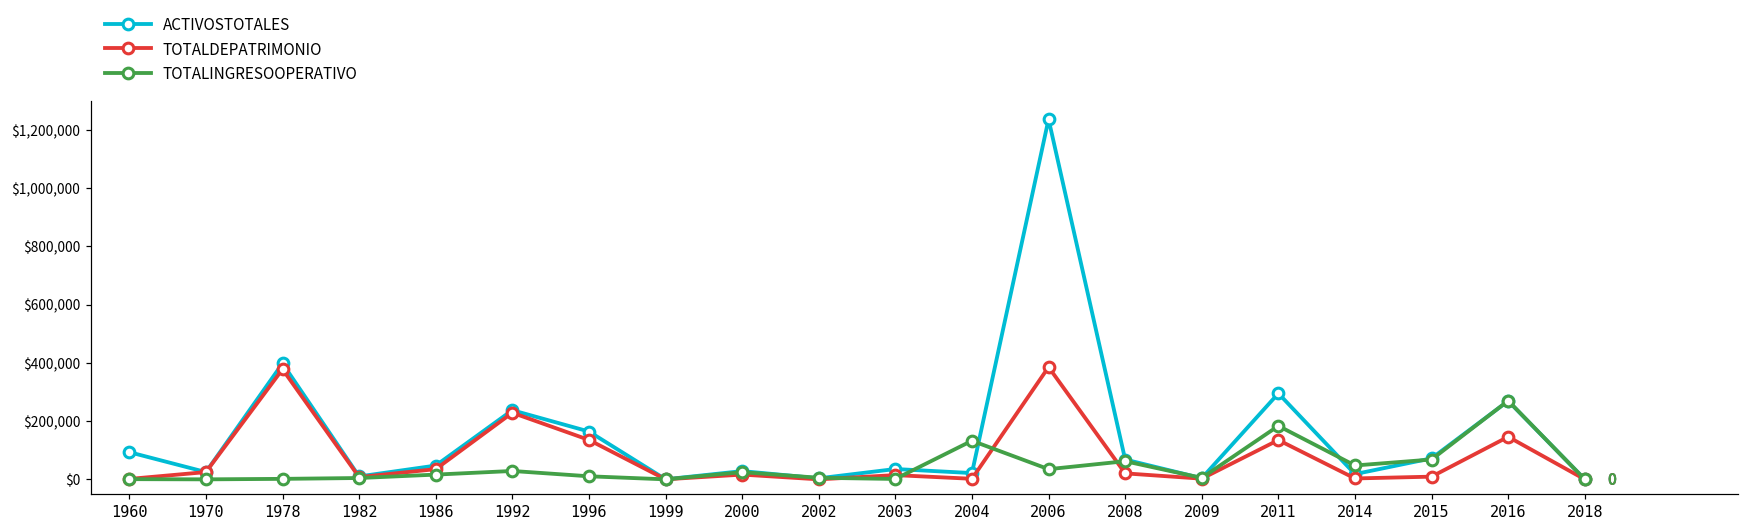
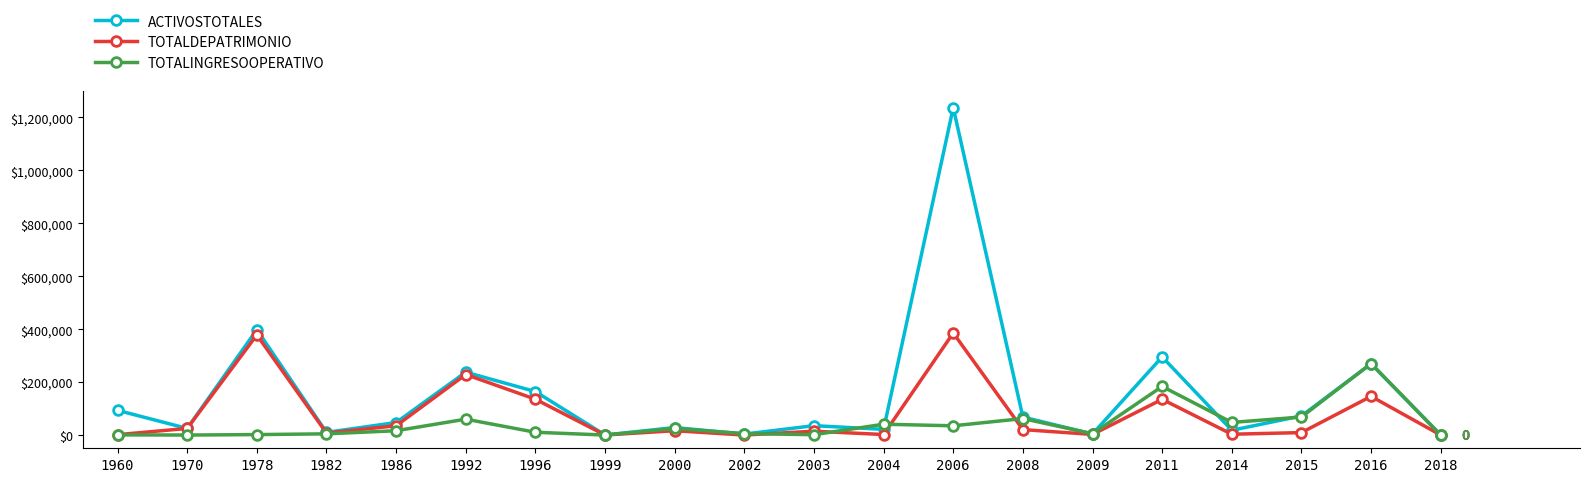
  {
    "ACTIVOSTOTALES": {
      "1960": "$90,000",
      "1978": "$400,000",
      "1986": "$50,000",
      "1996": "$160,000",
      "2003": "$40,000",
      "2004": "$20,000",
      "2006": "$1,240,000",
      "2011": "$300,000",
      "2014": "$20,000"
    },
    "TOTALDEPATRIMONIO": {
      "1978": "$380,000",
      "1986": "$40,000",
      "1996": "$140,000",
      "2003": "$10,000",
      "2004": "$0",
      "2006": "$390,000",
      "2008": "$20,000",
      "2011": "$140,000",
      "2014": "$0",
      "2015": "$10,000",
      "2016": "$150,000"
    },
    "TOTALINGRESOOPERATIVO": {
      "1970": "$0",
      "1978": "$0",
      "1986": "$20,000",
-     "1992": "$30,000",
+     "1992": "$60,000",
      "1996": "$10,000",
      "2003": "$0",
-     "2004": "$130,000",
+     "2004": "$40,000",
      "2006": "$30,000",
      "2011": "$180,000",
      "2014": "$50,000"
    }
  }
